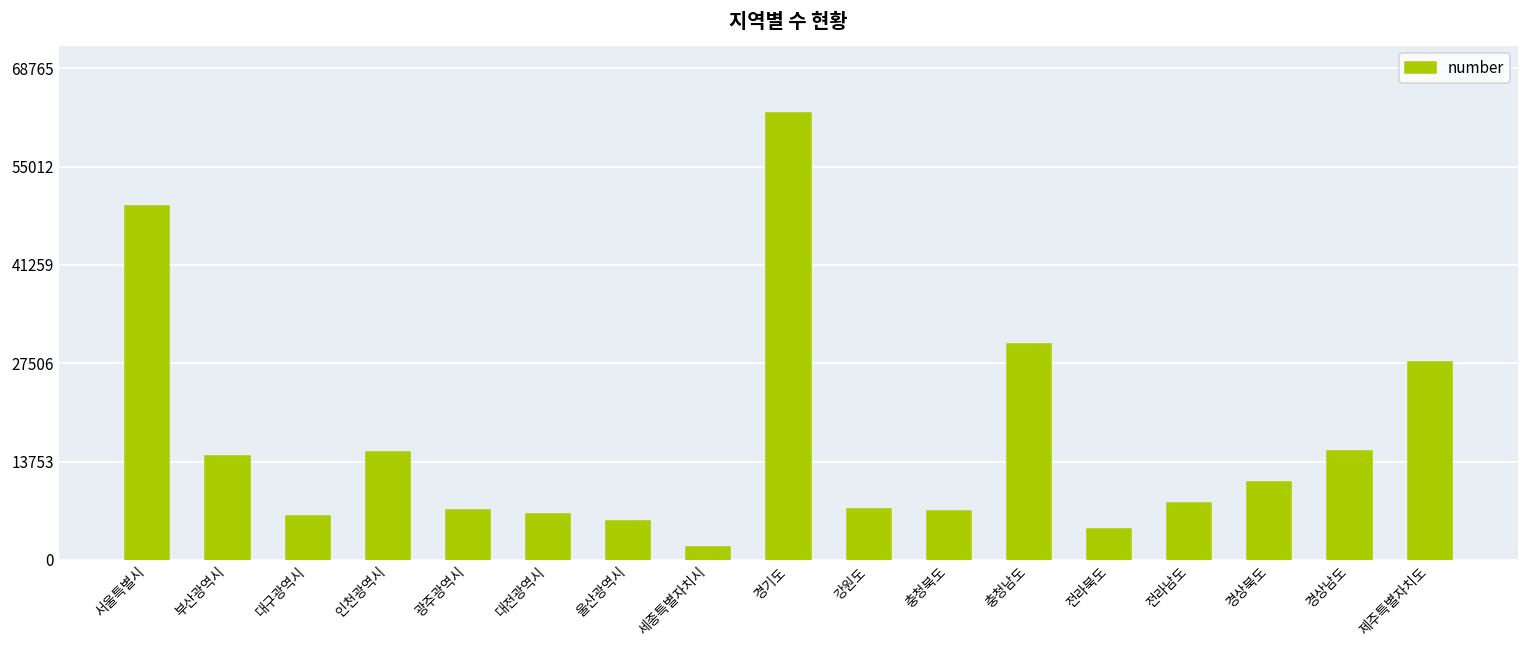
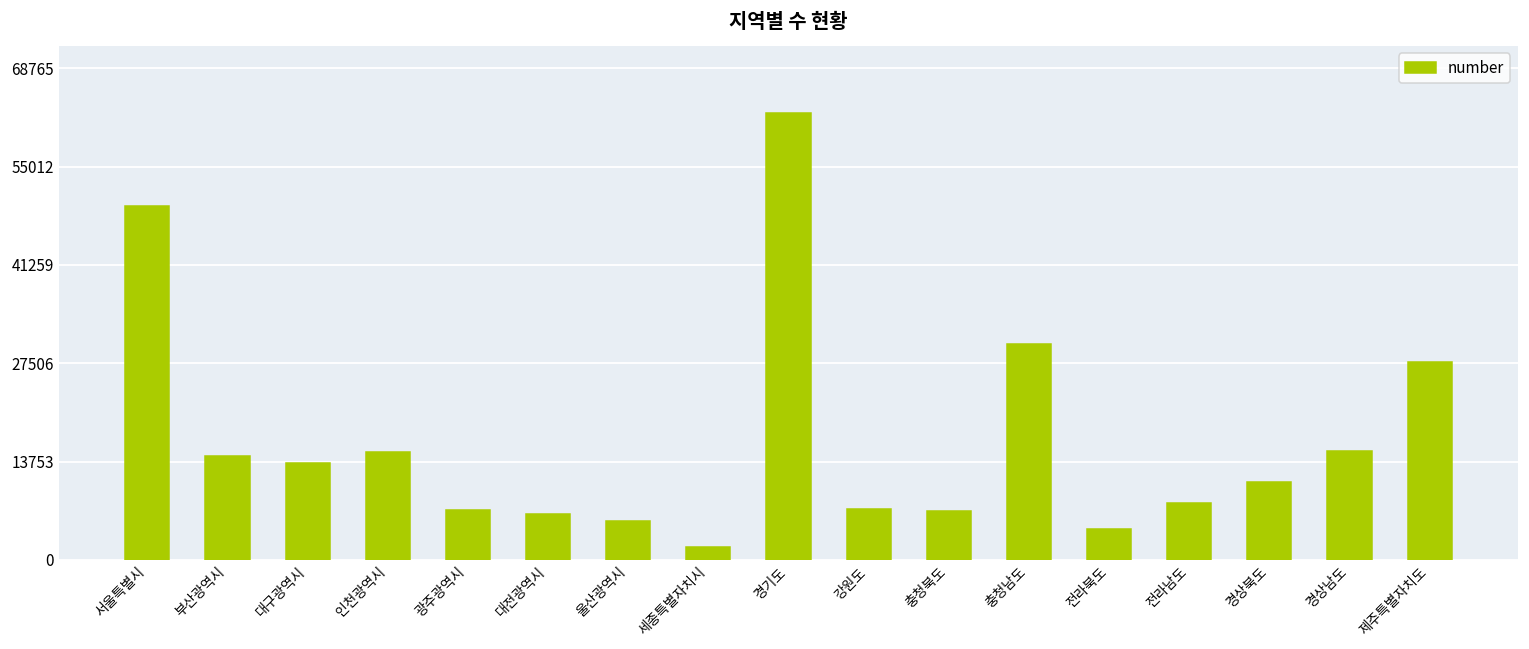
  {
    "서울특별시": 50000,
    "부산광역시": 15000,
-   "대구광역시": 6000,
+   "대구광역시": 14000,
    "인천광역시": 15000,
    "광주광역시": 7000,
    "대전광역시": 6000,
    "울산광역시": 5000,
    "세종특별자치시": 2000,
    "경기도": 63000,
    "강원도": 7000,
    "충청북도": 7000,
    "충청남도": 30000,
    "전라북도": 4000,
    "전라남도": 8000,
    "경상북도": 11000,
    "경상남도": 15000,
    "제주특별자치도": 28000
  }
